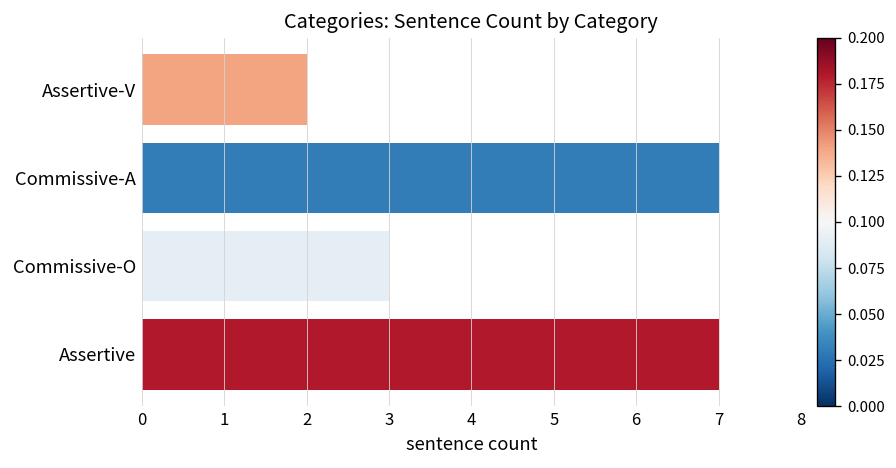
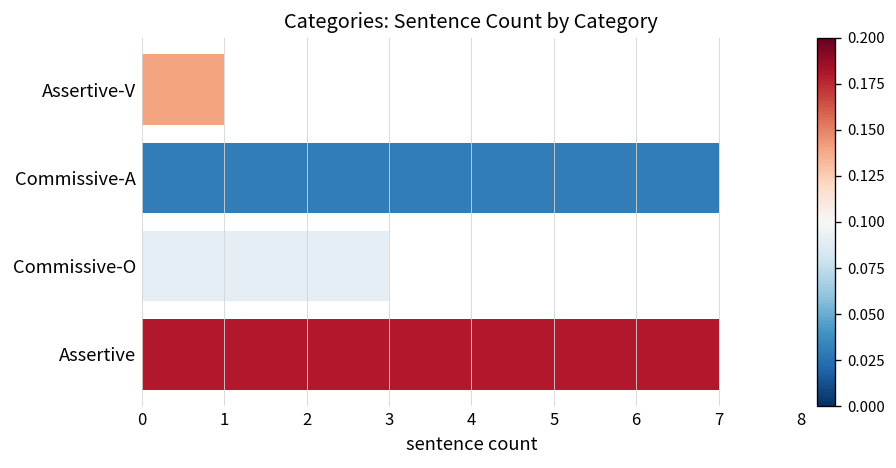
  {
-   "Assertive-V": 2,
+   "Assertive-V": 1,
    "Commissive-A": 7,
    "Commissive-O": 3,
    "Assertive": 7
  }
